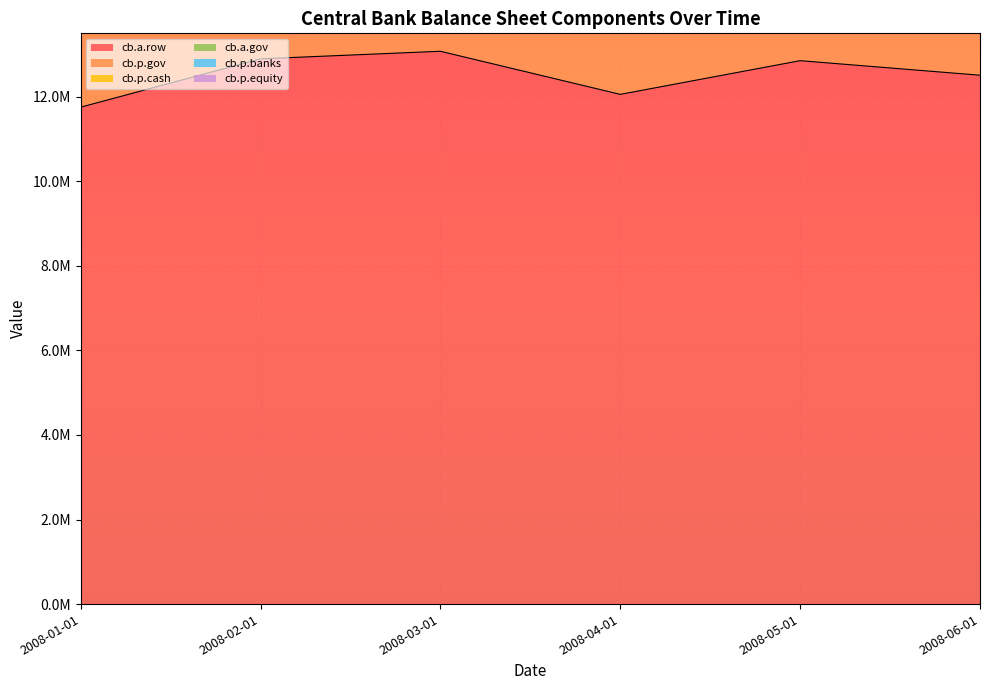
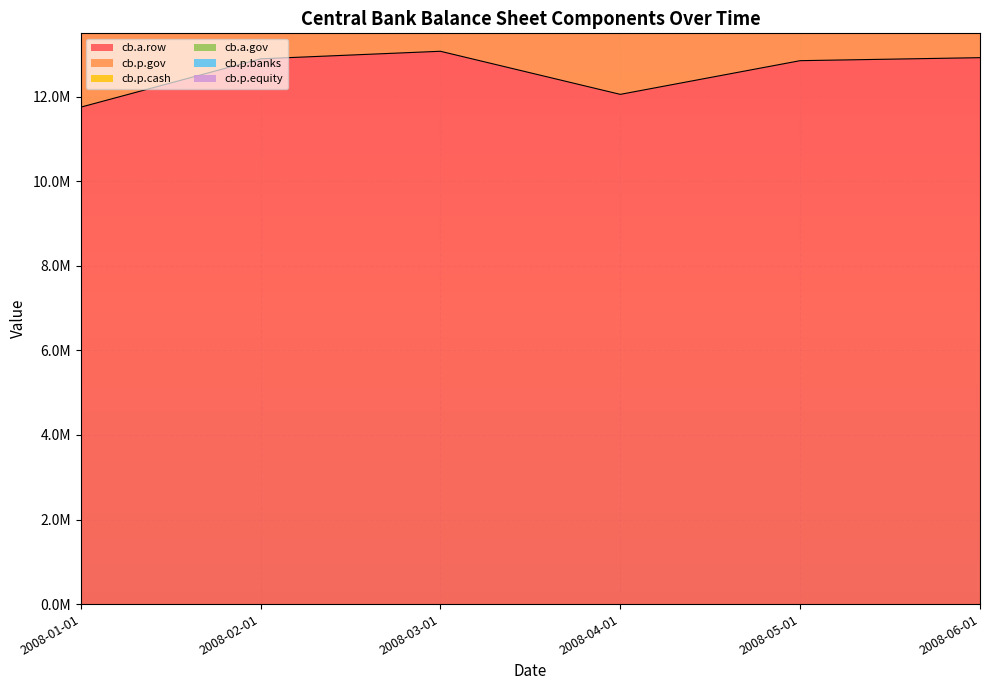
  {
    "cb.a.row": {
      "2008-01-01": 11800000,
      "2008-03-01": 13100000,
      "2008-04-01": 12100000,
      "2008-05-01": 12900000,
-     "2008-06-01": 12500000
+     "2008-06-01": 12900000
    }
  }
